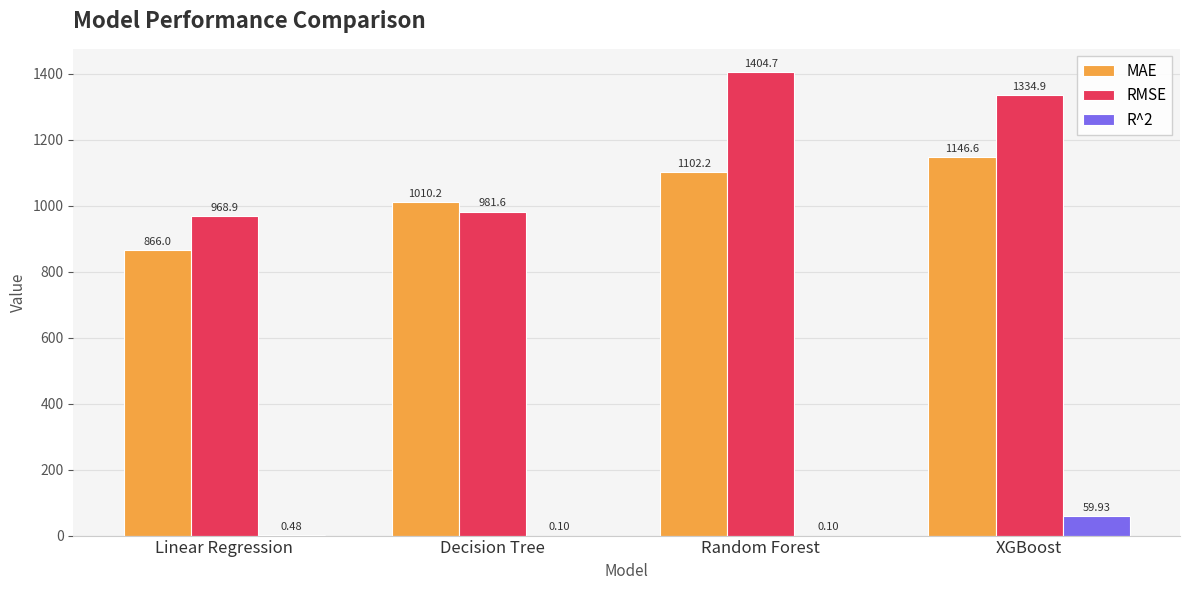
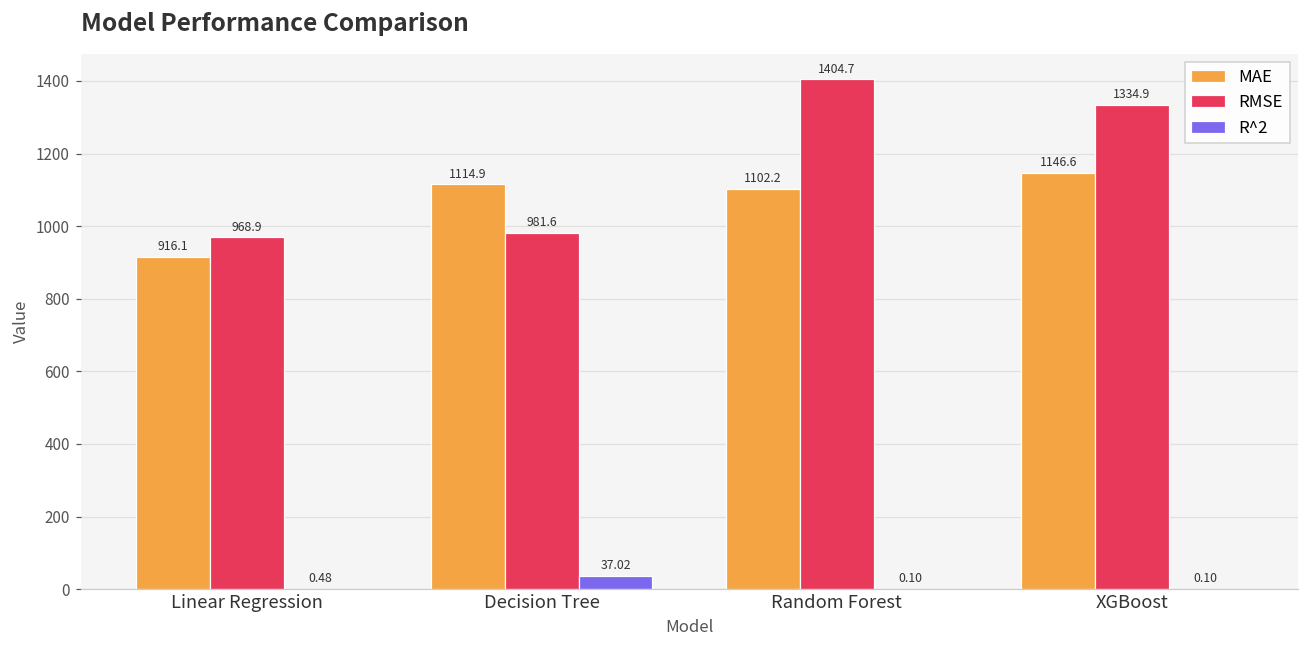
  {
    "MAE": {
-     "Linear Regression": 866.0,
-     "Decision Tree": 1010.2,
+     "Linear Regression": 916.1,
+     "Decision Tree": 1114.9,
      "Random Forest": 1102.2,
      "XGBoost": 1146.6
    },
    "RMSE": {
      "Linear Regression": 968.9,
      "Decision Tree": 981.6,
      "Random Forest": 1404.7,
      "XGBoost": 1334.9
    },
    "R^2": {
      "Linear Regression": 0.48,
-     "Decision Tree": 0.10,
+     "Decision Tree": 37.02,
      "Random Forest": 0.10,
-     "XGBoost": 59.93
+     "XGBoost": 0.10
    }
  }
